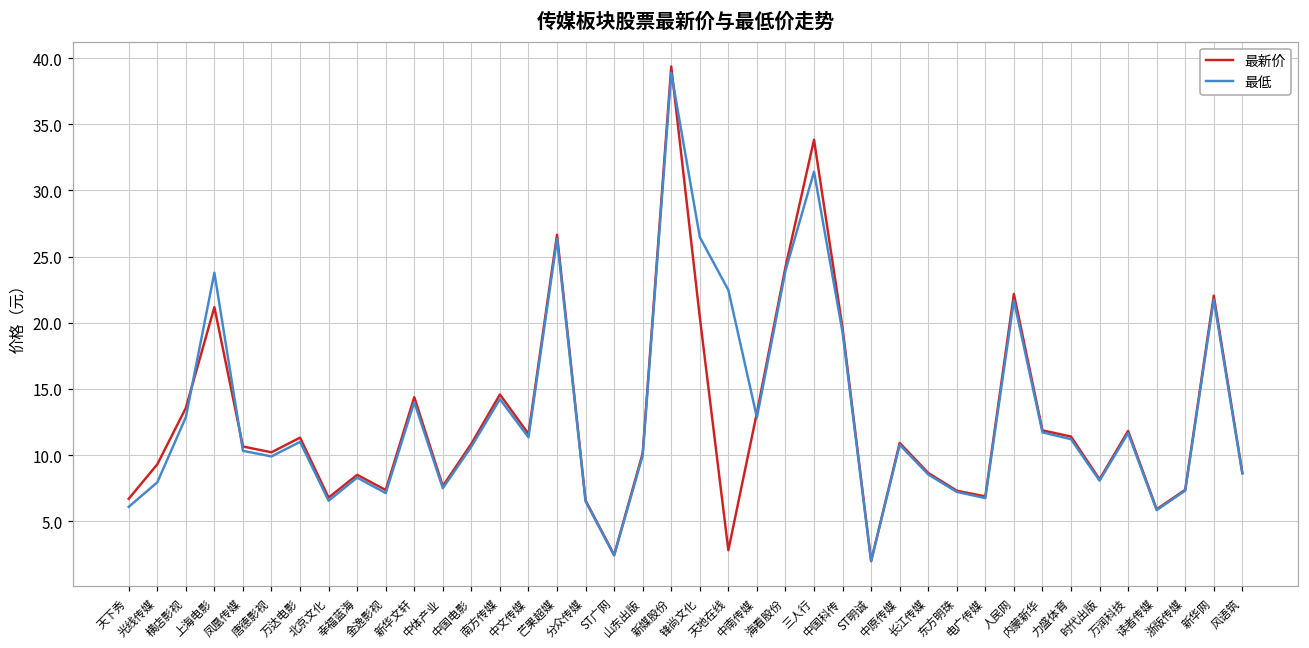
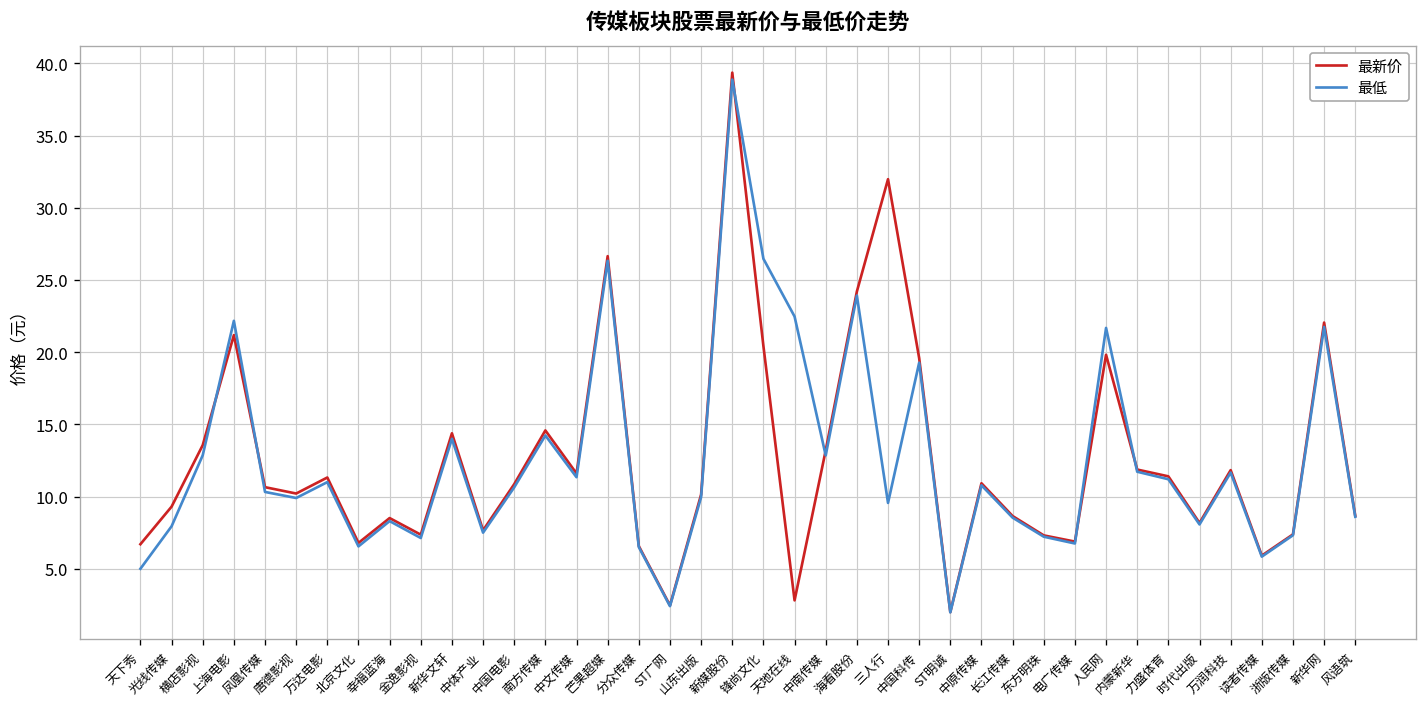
  {
    "最新价": {
      "天下秀": 6.7,
      "光线传媒": 9.3,
      "横店影视": 13.6,
      "上海电影": 21.2,
      "凤凰传媒": 10.7,
      "唐德影视": 10.2,
      "万达电影": 11.3,
      "北京文化": 6.8,
      "金逸影视": 7.4,
      "新华文轩": 14.4,
      "中国电影": 10.9,
      "南方传媒": 14.6,
      "中文传媒": 11.6,
      "芒果超媒": 26.7,
      "新媒股份": 39.4,
      "锋尚文化": 20.4,
      "天地在线": 2.8,
      "中南传媒": 13.2,
      "海看股份": 24.2,
-     "三人行": 33.8,
+     "三人行": 32.0,
      "中国科传": 19.6,
-     "人民网": 22.2,
+     "人民网": 19.8,
      "新华网": 22.1
    },
    "最低": {
-     "天下秀": 6.1,
+     "天下秀": 5.0,
      "光线传媒": 7.9,
      "横店影视": 12.9,
-     "上海电影": 23.8,
+     "上海电影": 22.2,
      "凤凰传媒": 10.3,
      "唐德影视": 9.9,
      "万达电影": 11.0,
      "北京文化": 6.6,
      "金逸影视": 7.1,
      "新华文轩": 14.0,
      "中国电影": 10.6,
      "南方传媒": 14.2,
      "中文传媒": 11.3,
      "芒果超媒": 26.3,
      "新媒股份": 38.9,
      "锋尚文化": 26.5,
      "天地在线": 22.5,
      "中南传媒": 12.9,
      "海看股份": 23.9,
-     "三人行": 31.4,
+     "三人行": 9.6,
      "中国科传": 19.3,
      "人民网": 21.7,
      "新华网": 21.8
    }
  }
